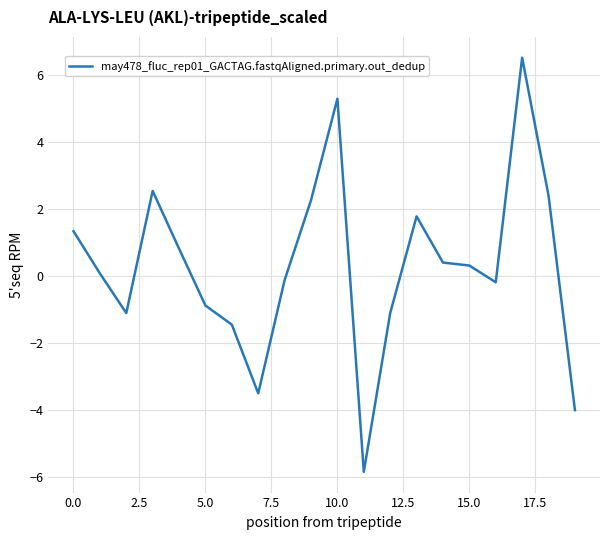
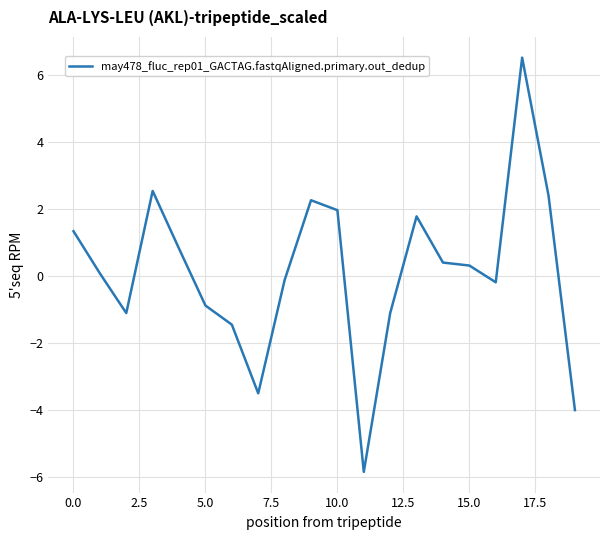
  {
    "0.0": 1.3,
    "5.0": -0.9,
-   "10.0": 5.3,
+   "10.0": 2.0,
    "15.0": 0.3
  }
